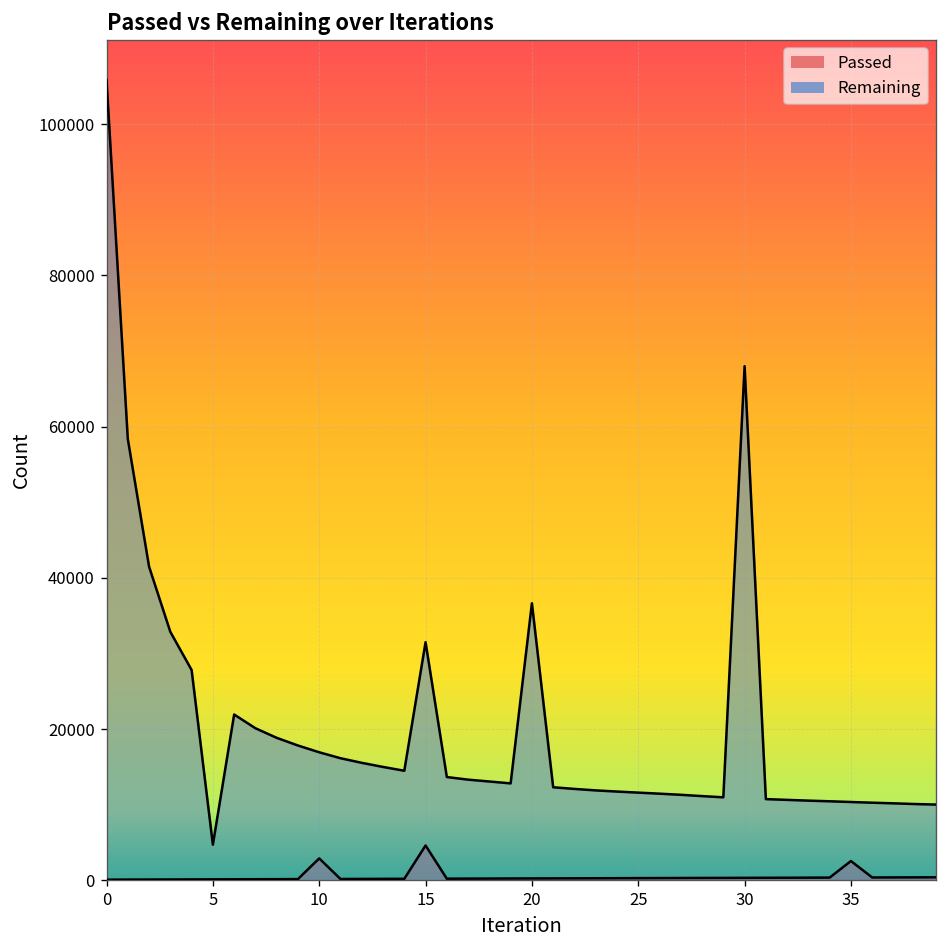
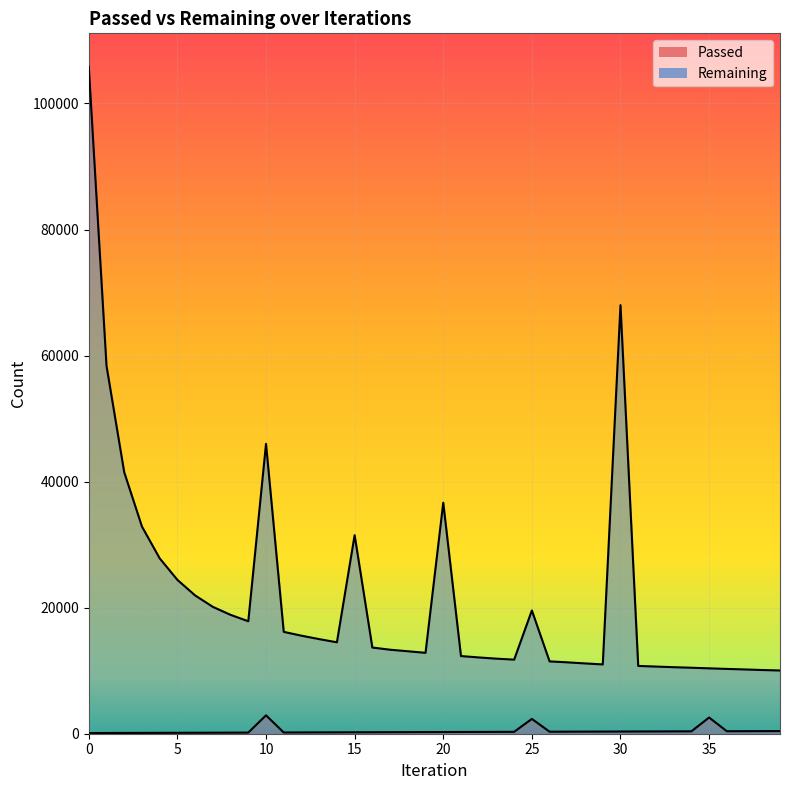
  {
    "Passed": {
      "0": 0,
      "5": 0,
      "10": 3000,
-     "15": 5000,
+     "15": 0,
      "20": 0,
-     "25": 0,
+     "25": 2000,
      "30": 0,
      "35": 3000
    },
    "Remaining": {
      "0": 106000,
-     "5": 5000,
-     "10": 17000,
+     "5": 24000,
+     "10": 46000,
      "15": 32000,
      "20": 37000,
-     "25": 12000,
+     "25": 20000,
      "30": 68000,
      "35": 10000
    }
  }
